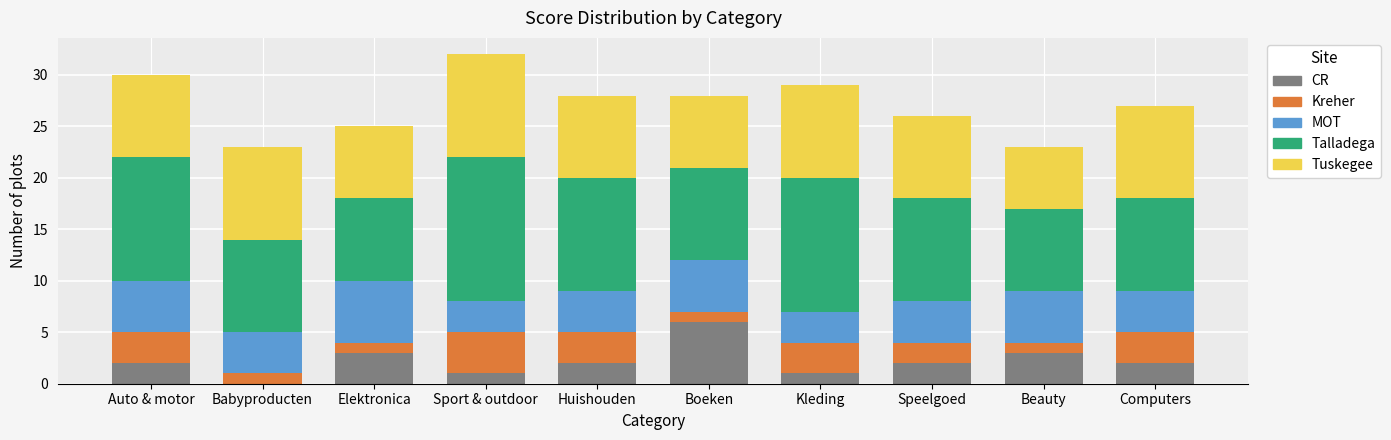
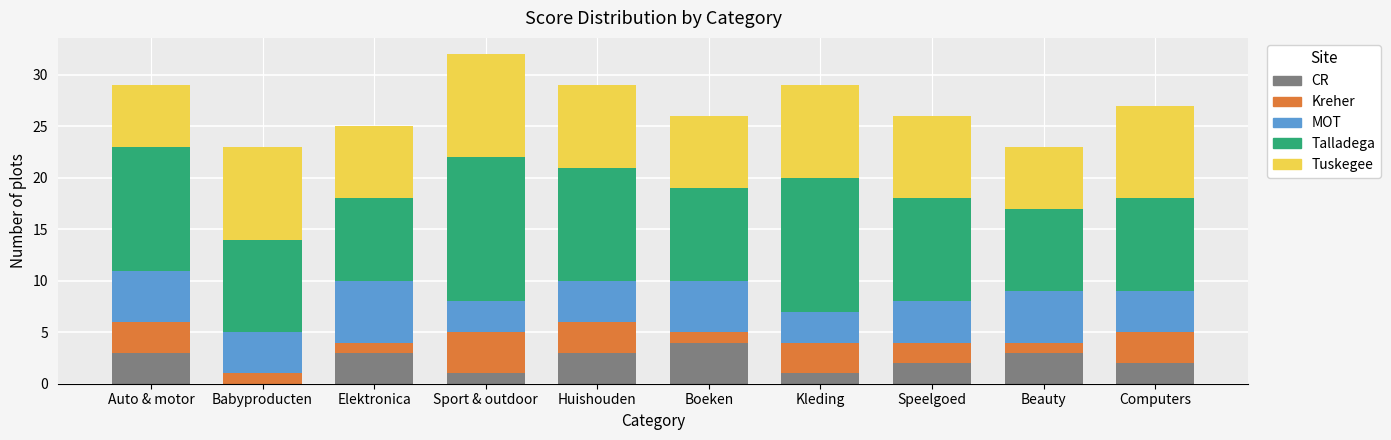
  {
    "CR": {
-     "Auto & motor": 2,
+     "Auto & motor": 3,
      "Babyproducten": 0,
      "Elektronica": 3,
      "Sport & outdoor": 1,
-     "Huishouden": 2,
-     "Boeken": 6,
+     "Huishouden": 3,
+     "Boeken": 4,
      "Kleding": 1,
      "Speelgoed": 2,
      "Beauty": 3,
      "Computers": 2
    },
    "Talladega": {
      "Auto & motor": 12,
      "Babyproducten": 9,
      "Elektronica": 8,
      "Sport & outdoor": 14,
      "Huishouden": 11,
      "Boeken": 9,
      "Kleding": 13,
      "Speelgoed": 10,
      "Beauty": 8,
      "Computers": 9
    },
    "Tuskegee": {
-     "Auto & motor": 8,
+     "Auto & motor": 6,
      "Babyproducten": 9,
      "Elektronica": 7,
      "Sport & outdoor": 10,
      "Huishouden": 8,
      "Boeken": 7,
      "Kleding": 9,
      "Speelgoed": 8,
      "Beauty": 6,
      "Computers": 9
    }
  }
